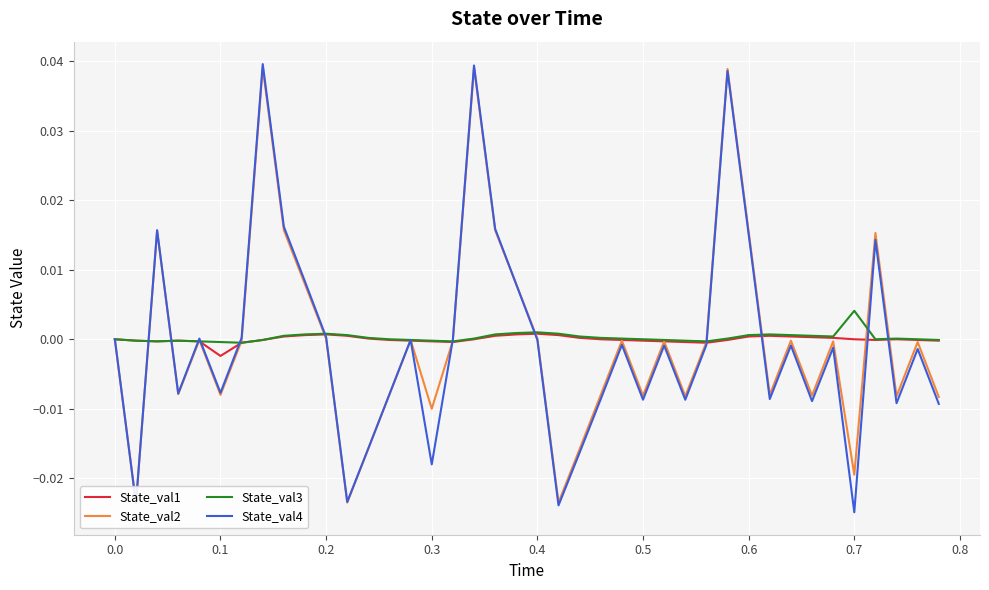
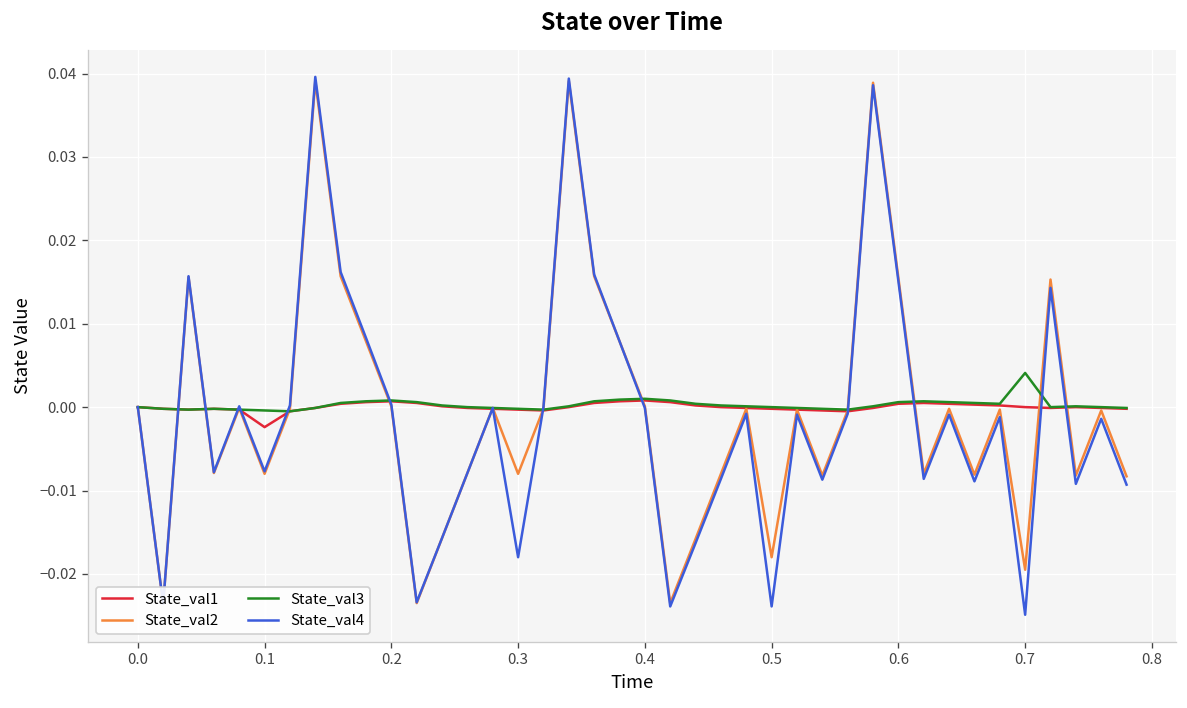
  {
    "State_val1": {
      "0.1": -0.002,
      "0.7": 0.000
    },
    "State_val2": {
-     "0.3": -0.010,
-     "0.5": -0.008,
+     "0.3": -0.008,
+     "0.5": -0.018,
      "0.6": 0.016,
      "0.7": -0.020
    },
    "State_val3": {
      "0.1": 0.000,
      "0.7": 0.004
    },
    "State_val4": {
      "0.3": -0.018,
-     "0.5": -0.009,
+     "0.5": -0.024,
      "0.6": 0.015,
      "0.7": -0.025
    }
  }
